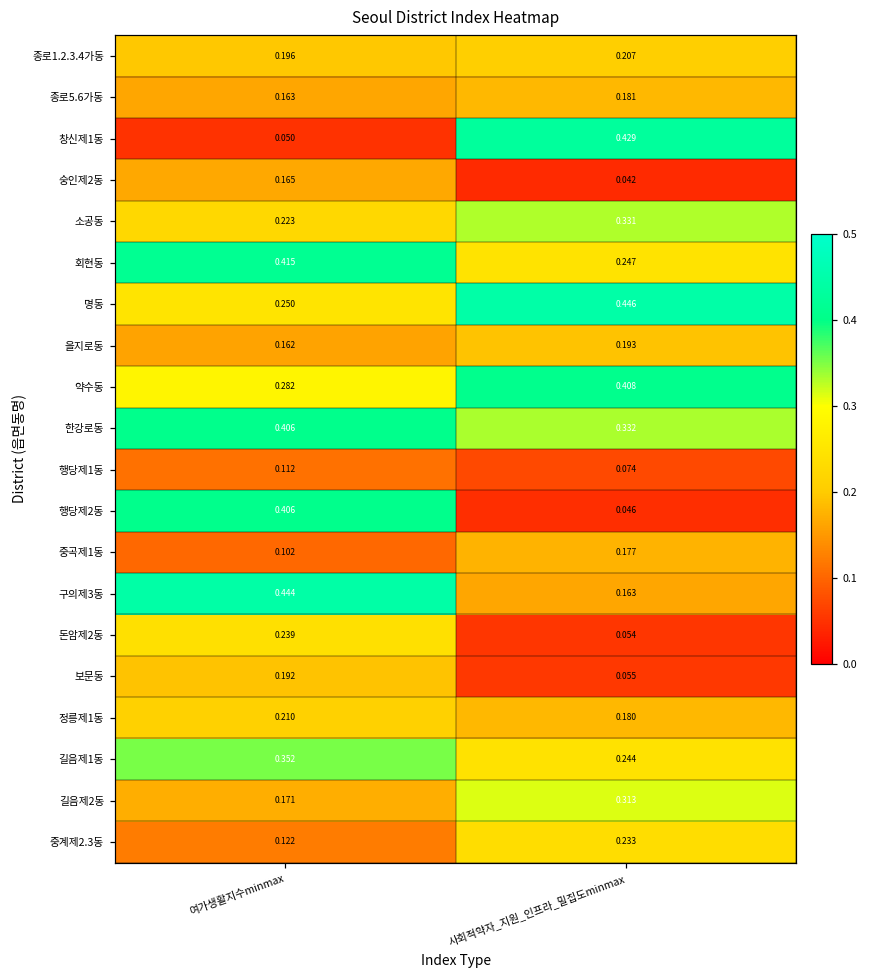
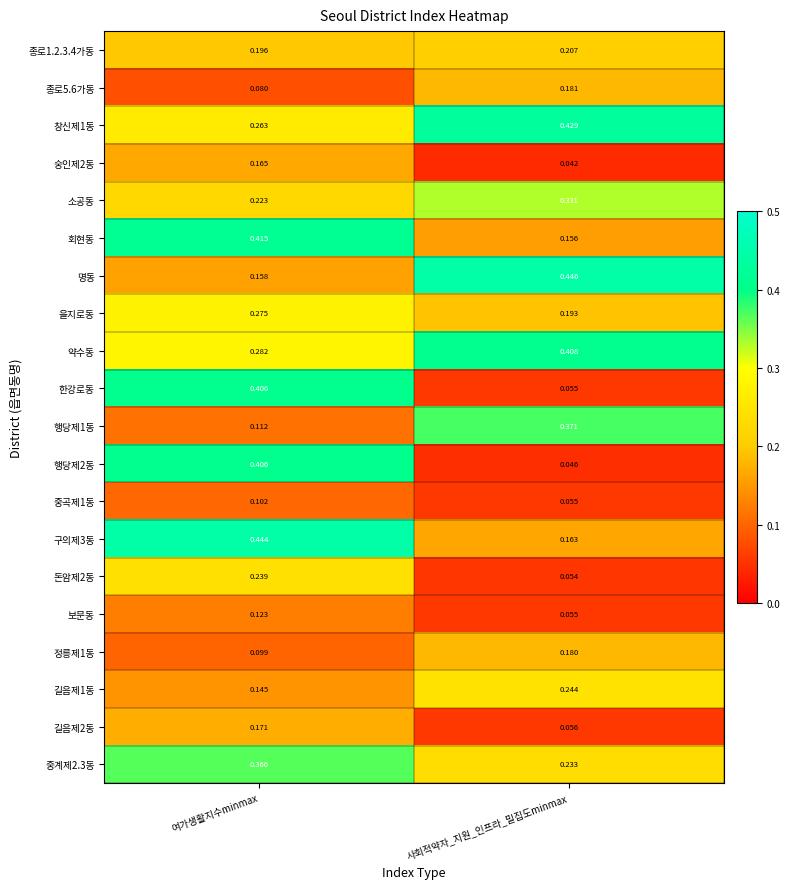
  {
    "종로1.2.3.4가동": {
      "여가생활지수minmax": 0.196,
      "사회적약자_지원_인프라_밀집도minmax": 0.207
    },
    "종로5.6가동": {
-     "여가생활지수minmax": 0.163,
+     "여가생활지수minmax": 0.080,
      "사회적약자_지원_인프라_밀집도minmax": 0.181
    },
    "창신제1동": {
-     "여가생활지수minmax": 0.050,
+     "여가생활지수minmax": 0.263,
      "사회적약자_지원_인프라_밀집도minmax": 0.429
    },
    "숭인제2동": {
      "여가생활지수minmax": 0.165,
      "사회적약자_지원_인프라_밀집도minmax": 0.042
    },
    "소공동": {
      "여가생활지수minmax": 0.223,
      "사회적약자_지원_인프라_밀집도minmax": 0.331
    },
    "회현동": {
      "여가생활지수minmax": 0.415,
-     "사회적약자_지원_인프라_밀집도minmax": 0.247
+     "사회적약자_지원_인프라_밀집도minmax": 0.156
    },
    "명동": {
-     "여가생활지수minmax": 0.250,
+     "여가생활지수minmax": 0.158,
      "사회적약자_지원_인프라_밀집도minmax": 0.446
    },
    "을지로동": {
-     "여가생활지수minmax": 0.162,
+     "여가생활지수minmax": 0.275,
      "사회적약자_지원_인프라_밀집도minmax": 0.193
    },
    "약수동": {
      "여가생활지수minmax": 0.282,
      "사회적약자_지원_인프라_밀집도minmax": 0.408
    },
    "한강로동": {
      "여가생활지수minmax": 0.406,
-     "사회적약자_지원_인프라_밀집도minmax": 0.332
+     "사회적약자_지원_인프라_밀집도minmax": 0.055
    },
    "행당제1동": {
      "여가생활지수minmax": 0.112,
-     "사회적약자_지원_인프라_밀집도minmax": 0.074
+     "사회적약자_지원_인프라_밀집도minmax": 0.371
    },
    "행당제2동": {
      "여가생활지수minmax": 0.406,
      "사회적약자_지원_인프라_밀집도minmax": 0.046
    },
    "중곡제1동": {
      "여가생활지수minmax": 0.102,
-     "사회적약자_지원_인프라_밀집도minmax": 0.177
+     "사회적약자_지원_인프라_밀집도minmax": 0.055
    },
    "구의제3동": {
      "여가생활지수minmax": 0.444,
      "사회적약자_지원_인프라_밀집도minmax": 0.163
    },
    "돈암제2동": {
      "여가생활지수minmax": 0.239,
      "사회적약자_지원_인프라_밀집도minmax": 0.054
    },
    "보문동": {
-     "여가생활지수minmax": 0.192,
+     "여가생활지수minmax": 0.123,
      "사회적약자_지원_인프라_밀집도minmax": 0.055
    },
    "정릉제1동": {
-     "여가생활지수minmax": 0.210,
+     "여가생활지수minmax": 0.099,
      "사회적약자_지원_인프라_밀집도minmax": 0.180
    },
    "길음제1동": {
-     "여가생활지수minmax": 0.352,
+     "여가생활지수minmax": 0.145,
      "사회적약자_지원_인프라_밀집도minmax": 0.244
    },
    "길음제2동": {
      "여가생활지수minmax": 0.171,
-     "사회적약자_지원_인프라_밀집도minmax": 0.313
+     "사회적약자_지원_인프라_밀집도minmax": 0.056
    },
    "중계제2.3동": {
-     "여가생활지수minmax": 0.122,
+     "여가생활지수minmax": 0.366,
      "사회적약자_지원_인프라_밀집도minmax": 0.233
    }
  }
